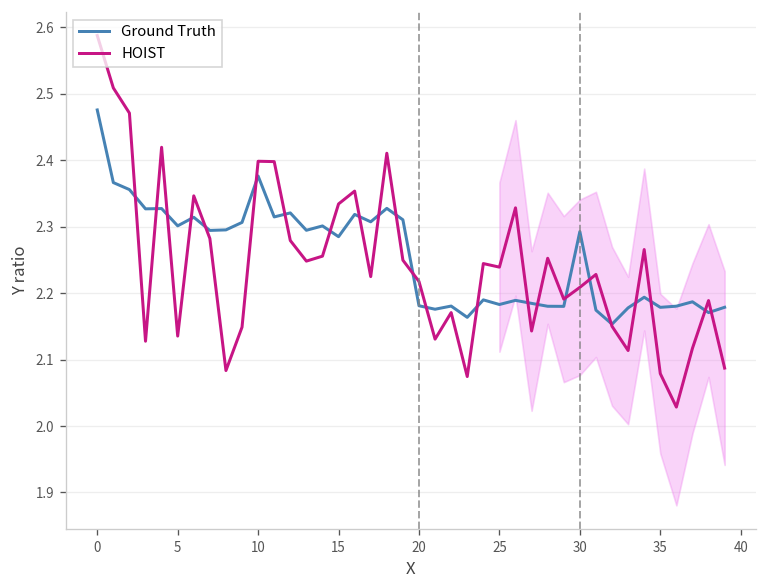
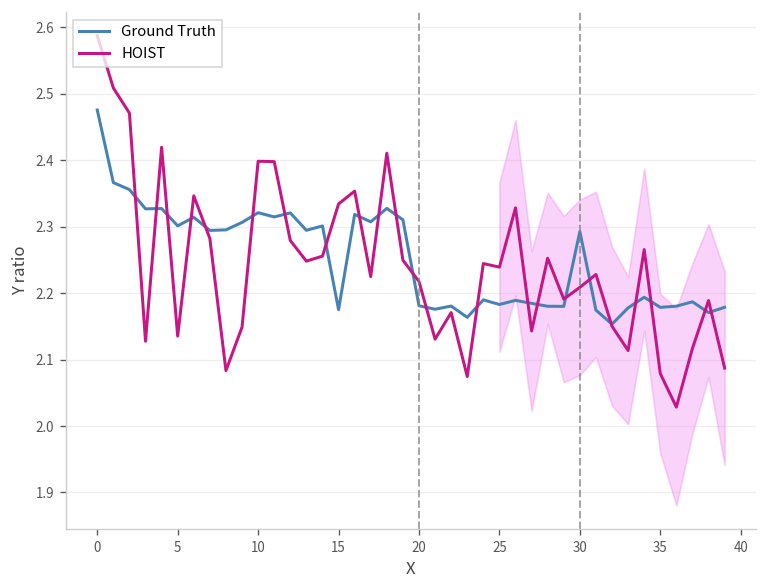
  {
    "Ground Truth": {
      "0": 2.48,
      "5": 2.30,
-     "10": 2.38,
-     "15": 2.28,
+     "10": 2.32,
+     "15": 2.18,
      "20": 2.18,
      "25": 2.18,
      "30": 2.29,
      "35": 2.18
    },
    "HOIST": {
      "5": 2.14,
      "10": 2.40,
      "15": 2.33,
      "20": 2.22,
      "25": 2.24,
      "30": 2.21,
      "35": 2.08
    }
  }
